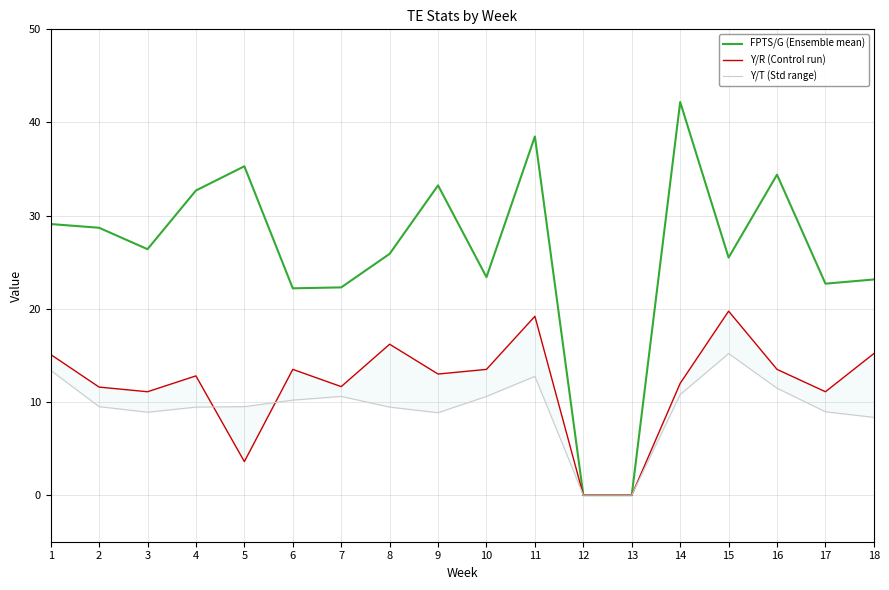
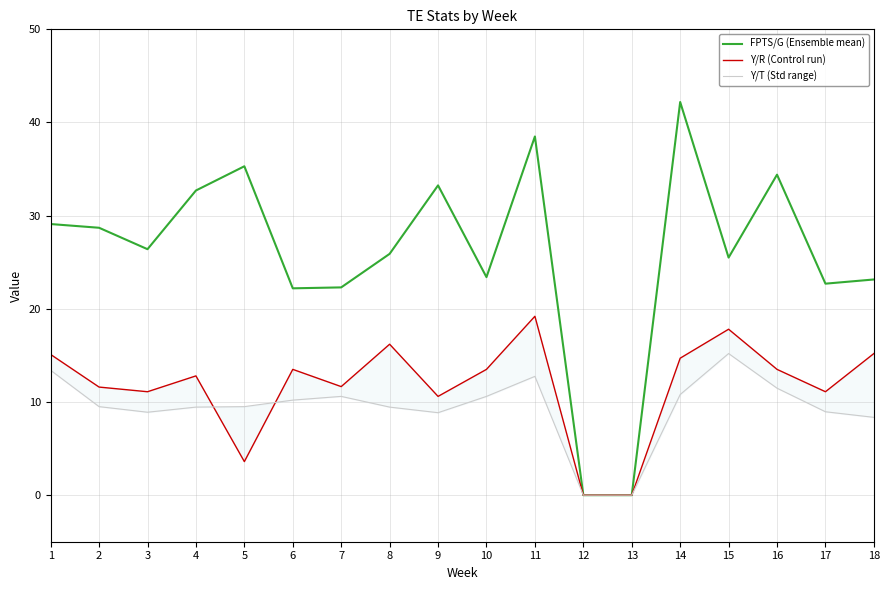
  {
    "FPTS/G (Ensemble mean)": {
      "1": 29,
      "2": 29,
      "3": 26,
      "4": 33,
      "5": 35,
      "6": 22,
      "7": 22,
      "8": 26,
      "9": 33,
      "10": 23,
      "11": 39,
      "14": 42,
      "15": 26,
      "16": 34,
      "17": 23,
      "18": 23
    },
    "Y/R (Control run)": {
      "5": 4,
-     "9": 13,
-     "14": 12,
-     "15": 20
+     "9": 11,
+     "14": 15,
+     "15": 18
    }
  }
